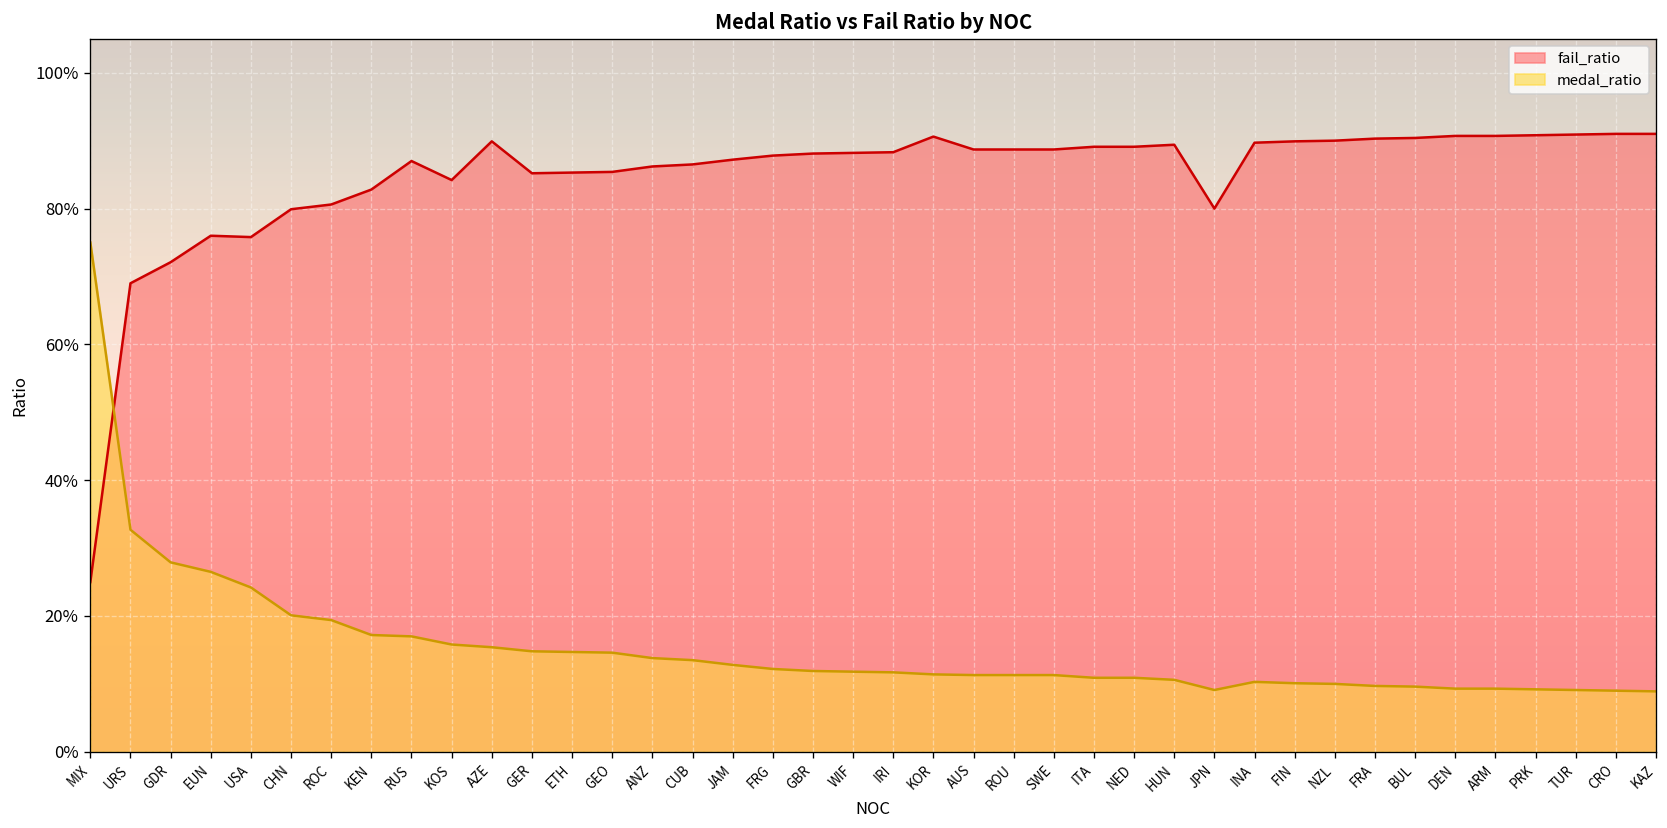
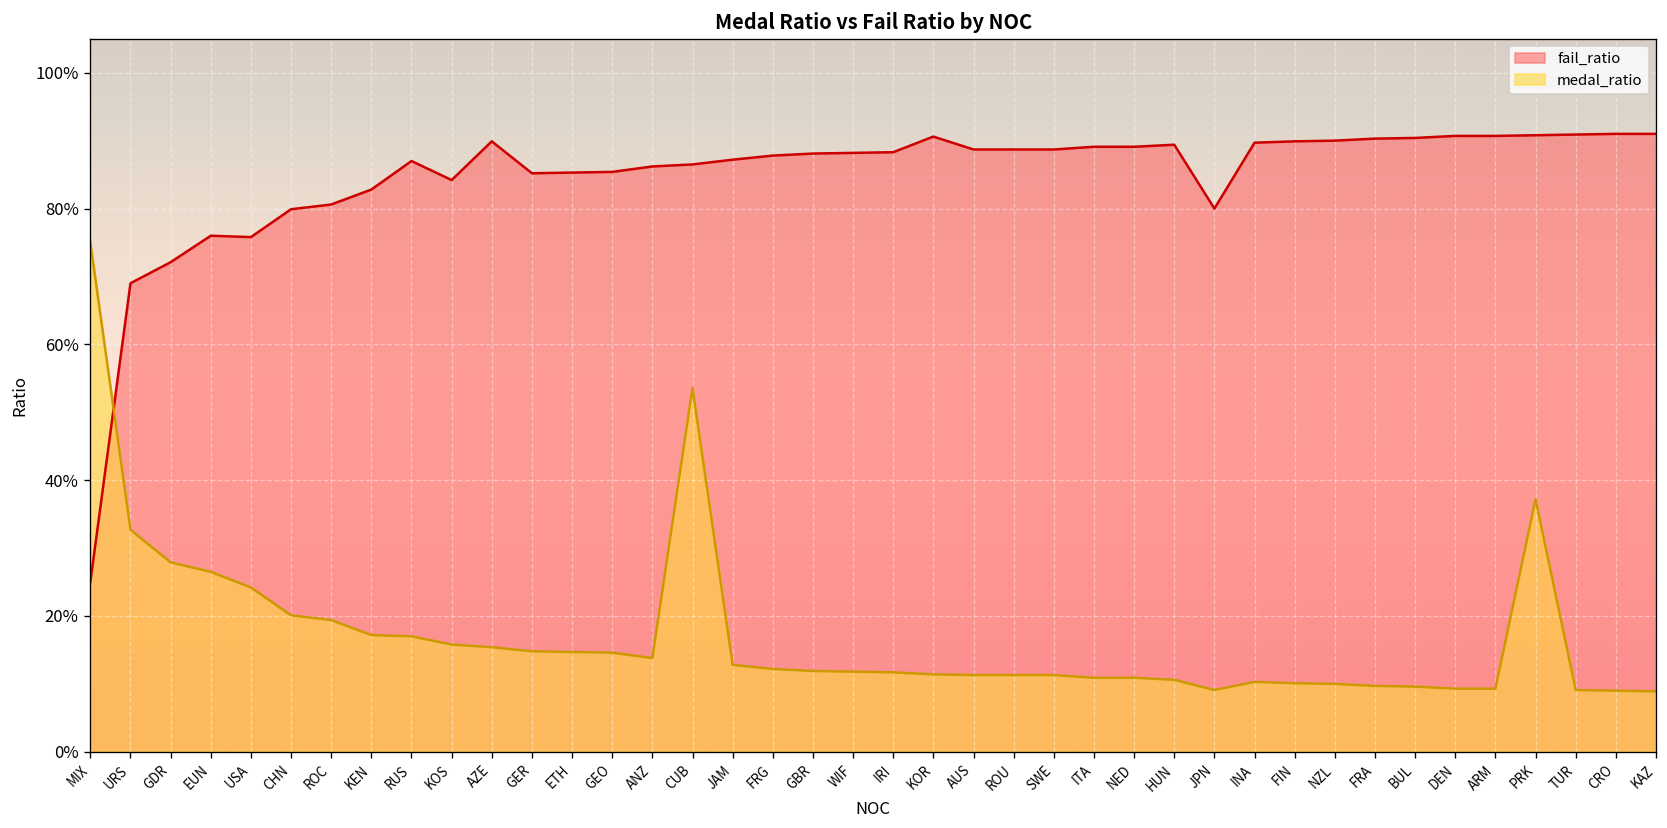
  {
    "fail_ratio": {
      "MIX": "25%",
      "URS": "69%",
      "GDR": "72%",
      "EUN": "76%",
      "USA": "76%",
      "CHN": "80%",
      "ROC": "81%",
      "KEN": "83%",
      "RUS": "87%",
      "KOS": "84%",
      "AZE": "90%",
      "GER": "85%",
      "ETH": "85%",
      "GEO": "85%",
      "ANZ": "86%",
      "CUB": "87%",
      "JAM": "87%",
      "FRG": "88%",
      "GBR": "88%",
      "WIF": "88%",
      "IRI": "88%",
      "KOR": "91%",
      "AUS": "89%",
      "ROU": "89%",
      "SWE": "89%",
      "ITA": "89%",
      "NED": "89%",
      "HUN": "89%",
      "JPN": "80%",
      "INA": "90%",
      "FIN": "90%",
      "NZL": "90%",
      "FRA": "90%",
      "BUL": "90%",
      "DEN": "91%",
      "ARM": "91%",
      "PRK": "91%",
      "TUR": "91%",
      "CRO": "91%",
      "KAZ": "91%"
    },
    "medal_ratio": {
      "MIX": "75%",
      "URS": "33%",
      "GDR": "28%",
      "EUN": "27%",
      "USA": "24%",
      "CHN": "20%",
      "ROC": "19%",
      "KEN": "17%",
      "RUS": "17%",
      "KOS": "16%",
      "AZE": "15%",
      "GER": "15%",
      "ETH": "15%",
      "GEO": "15%",
      "ANZ": "14%",
-     "CUB": "14%",
+     "CUB": "54%",
      "JAM": "13%",
      "FRG": "12%",
      "GBR": "12%",
      "WIF": "12%",
      "IRI": "12%",
      "KOR": "11%",
      "AUS": "11%",
      "ROU": "11%",
      "SWE": "11%",
      "ITA": "11%",
      "NED": "11%",
      "HUN": "11%",
      "JPN": "9%",
      "INA": "10%",
      "FIN": "10%",
      "NZL": "10%",
      "FRA": "10%",
      "BUL": "10%",
      "DEN": "9%",
      "ARM": "9%",
-     "PRK": "9%",
+     "PRK": "37%",
      "TUR": "9%",
      "CRO": "9%",
      "KAZ": "9%"
    }
  }
